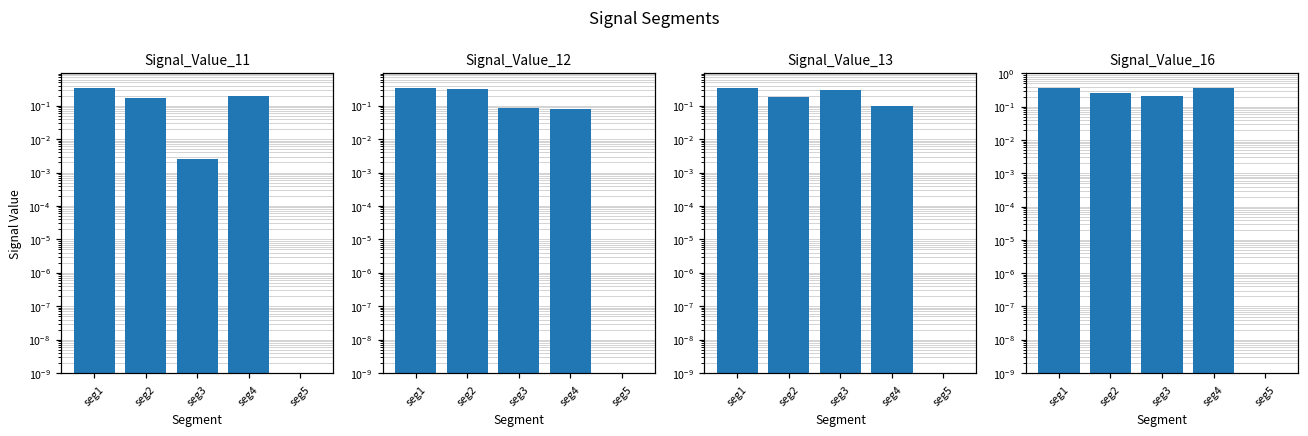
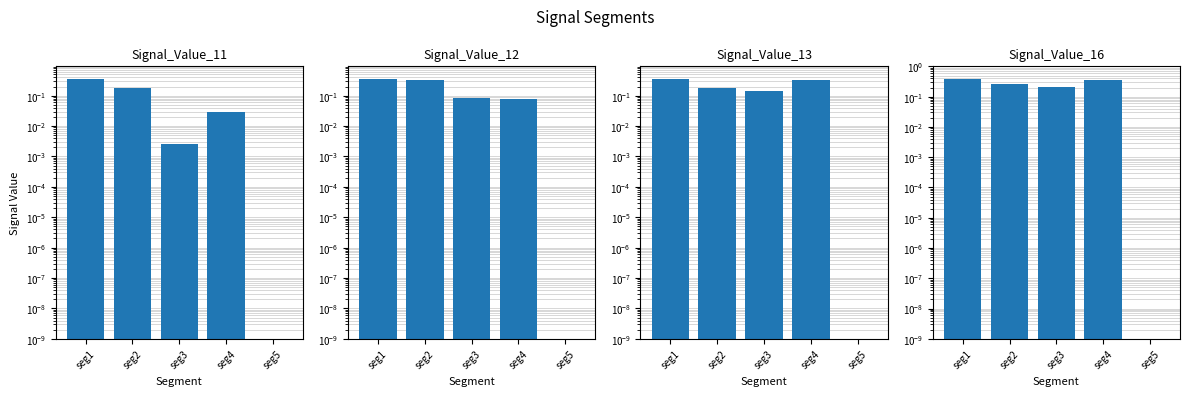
  {
    "Signal_Value_11": {
      "seg1": 0.3,
      "seg2": 0.2,
      "seg3": 0.003,
-     "seg4": 0.2,
+     "seg4": 0.03,
      "seg5": 0.0000000010
    },
    "Signal_Value_12": {
      "seg1": 0.3,
      "seg2": 0.3,
      "seg3": 0.08,
      "seg4": 0.08,
      "seg5": 0.0000000010
    },
    "Signal_Value_13": {
      "seg1": 0.3,
      "seg2": 0.2,
-     "seg3": 0.3,
-     "seg4": 0.10,
+     "seg3": 0.1,
+     "seg4": 0.3,
      "seg5": 0.0000000010
    },
    "Signal_Value_16": {
      "seg1": 0.4,
      "seg2": 0.3,
      "seg3": 0.2,
      "seg4": 0.4,
      "seg5": 0.0000000010
    }
  }
